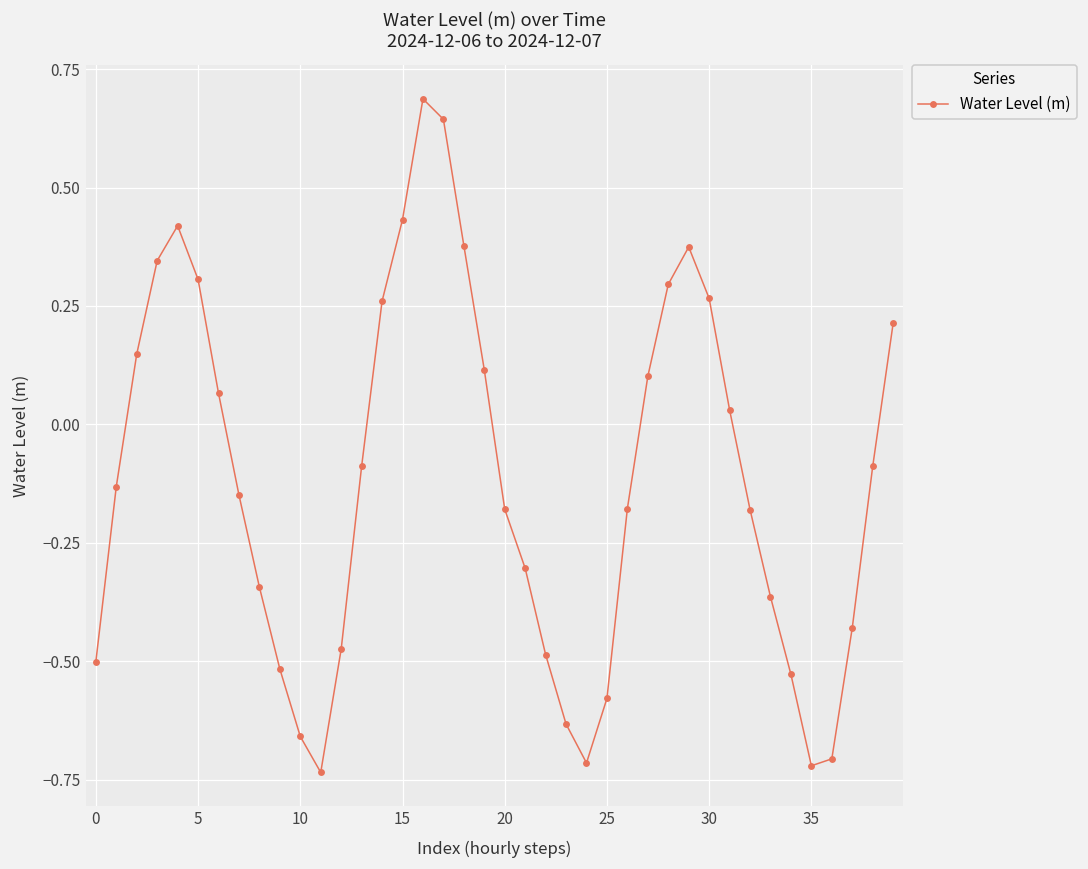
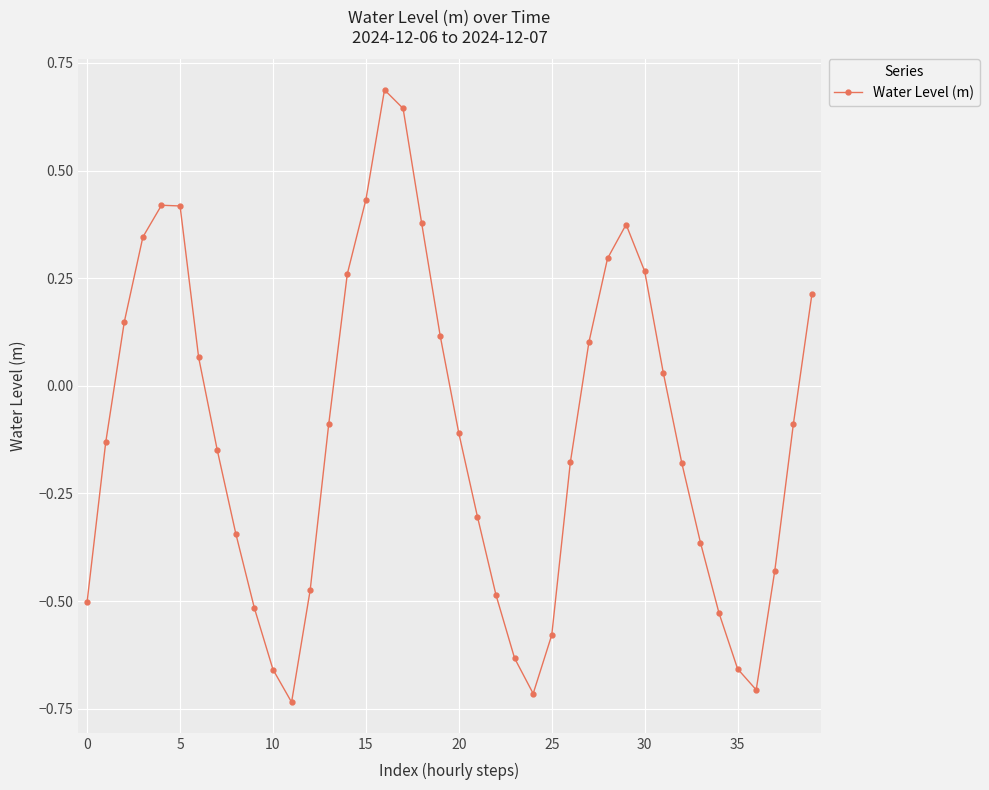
  {
    "0": -0.50,
-   "5": 0.31,
+   "5": 0.42,
    "10": -0.66,
    "15": 0.43,
-   "20": -0.18,
+   "20": -0.11,
    "25": -0.58,
    "30": 0.27,
-   "35": -0.72
+   "35": -0.66
  }
